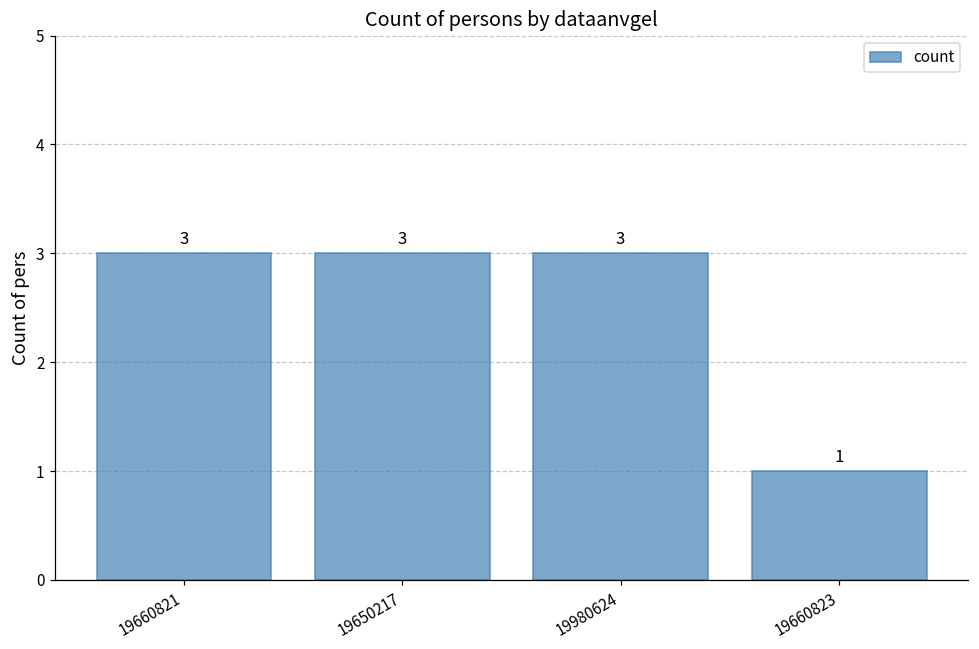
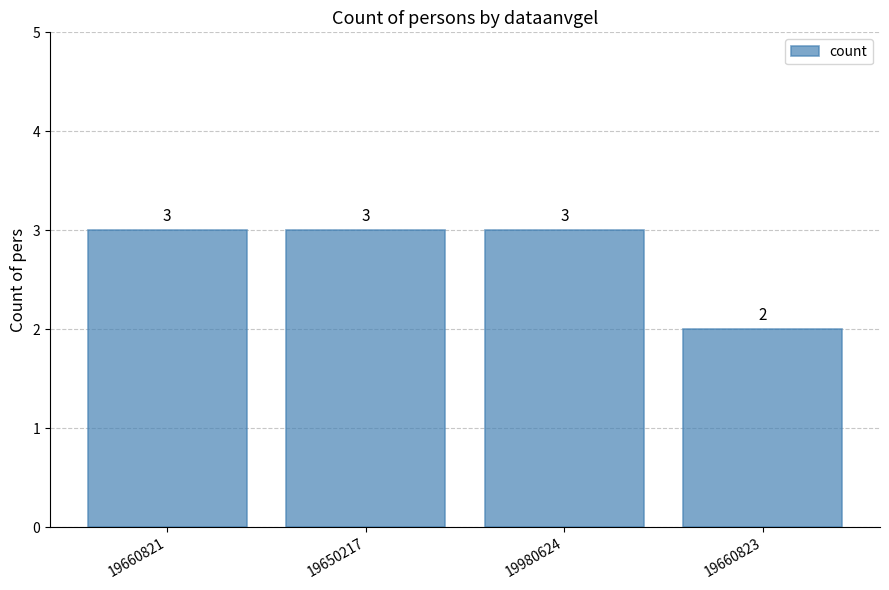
  {
    "19660821": 3,
    "19650217": 3,
    "19980624": 3,
-   "19660823": 1
+   "19660823": 2
  }
